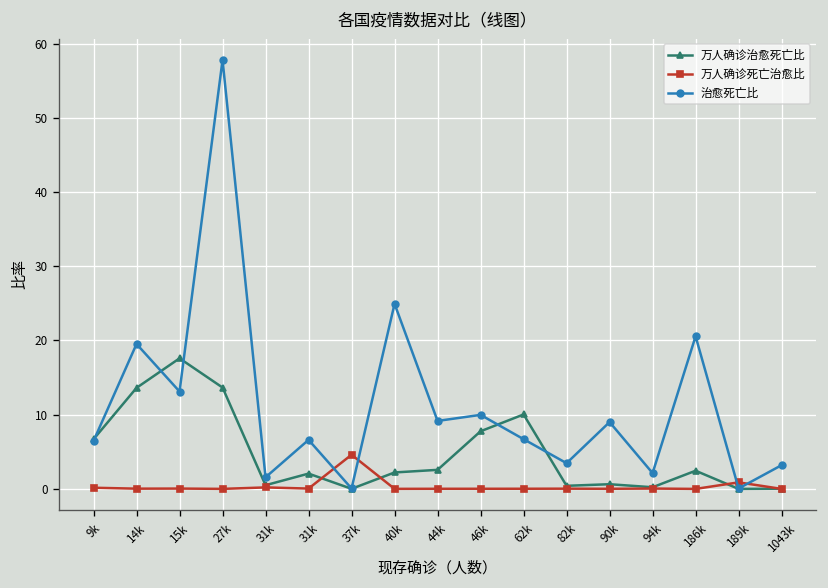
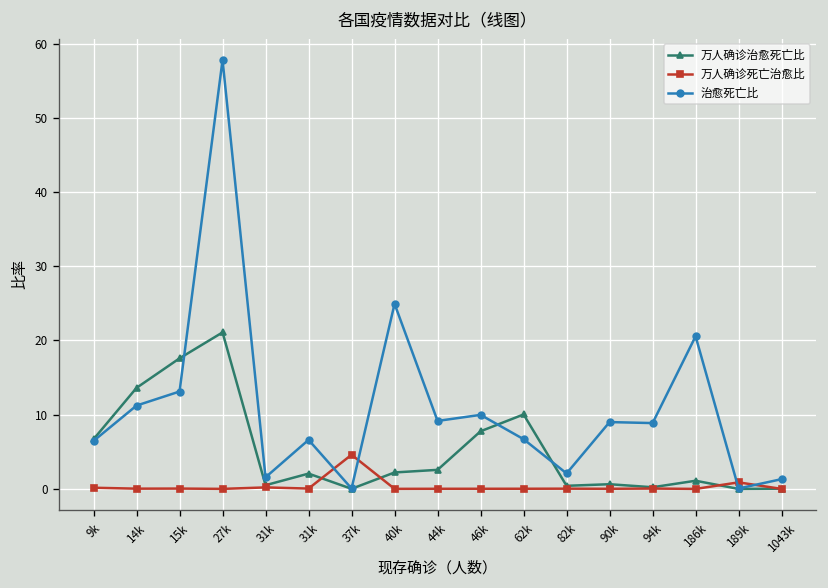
  {
    "万人确诊治愈死亡比": {
      "14k": 14,
      "15k": 18,
-     "27k": 14,
+     "27k": 21,
      "40k": 2,
      "44k": 3,
      "46k": 8,
      "62k": 10,
      "90k": 1,
-     "186k": 2
+     "186k": 1
    },
    "万人确诊死亡治愈比": {
      "9k": 0,
      "14k": 0,
      "15k": 0,
      "27k": 0,
      "37k": 5,
      "40k": 0,
      "44k": 0,
      "46k": 0,
      "62k": 0,
      "90k": 0,
      "186k": 0,
      "189k": 1
    },
    "治愈死亡比": {
-     "14k": 20,
+     "14k": 11,
      "15k": 13,
      "27k": 58,
      "40k": 25,
      "44k": 9,
      "46k": 10,
      "62k": 7,
-     "82k": 3,
+     "82k": 2,
      "90k": 9,
-     "94k": 2,
+     "94k": 9,
      "186k": 21,
-     "1043k": 3
+     "1043k": 1
    }
  }
